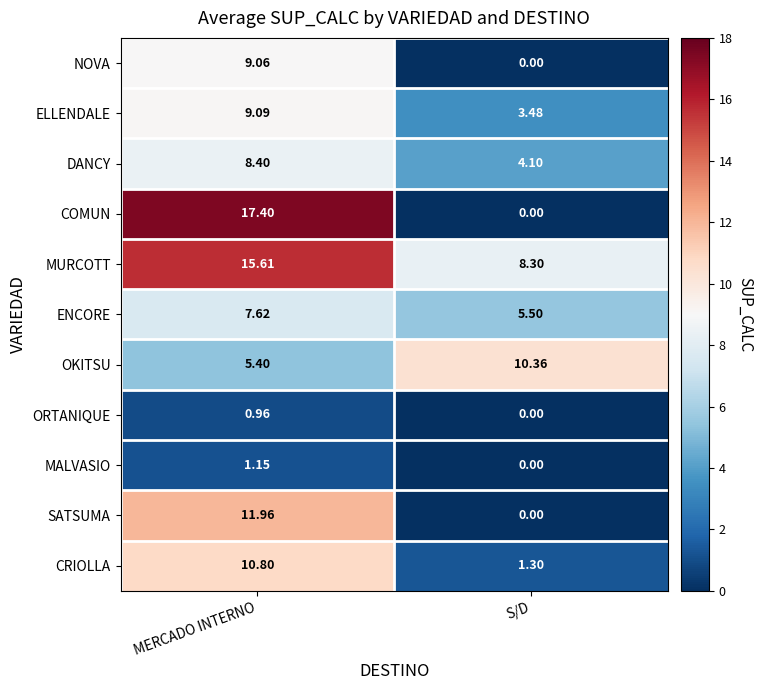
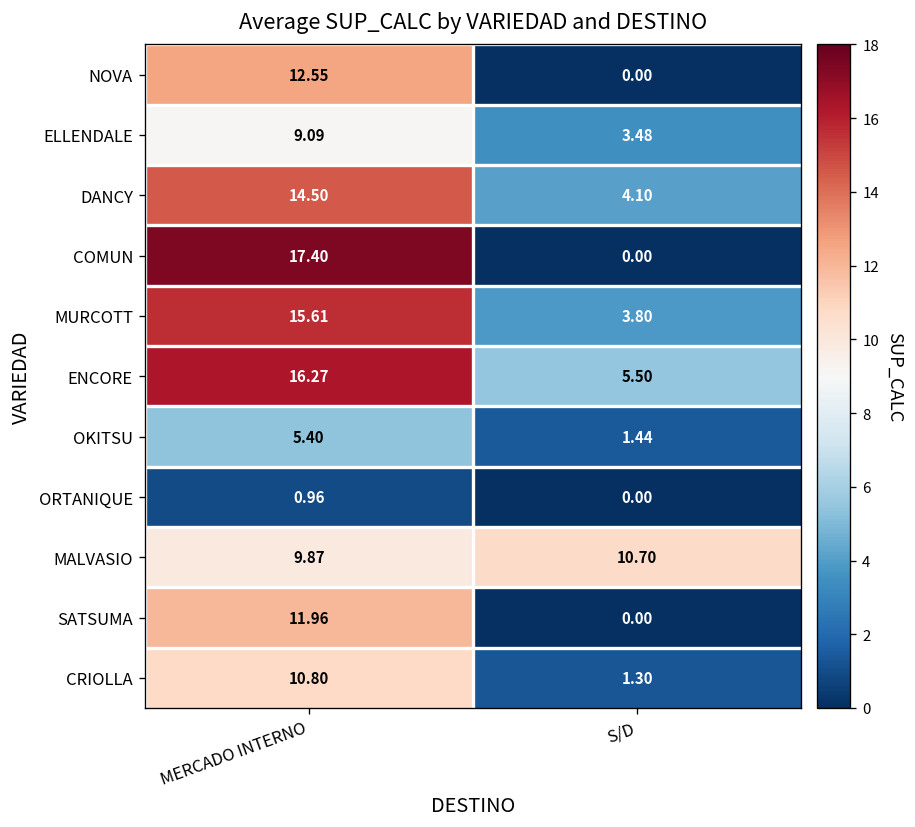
  {
    "NOVA": {
-     "MERCADO INTERNO": 9.06,
+     "MERCADO INTERNO": 12.55,
      "S/D": 0.00
    },
    "ELLENDALE": {
      "MERCADO INTERNO": 9.09,
      "S/D": 3.48
    },
    "DANCY": {
-     "MERCADO INTERNO": 8.40,
+     "MERCADO INTERNO": 14.50,
      "S/D": 4.10
    },
    "COMUN": {
      "MERCADO INTERNO": 17.40,
      "S/D": 0.00
    },
    "MURCOTT": {
      "MERCADO INTERNO": 15.61,
-     "S/D": 8.30
+     "S/D": 3.80
    },
    "ENCORE": {
-     "MERCADO INTERNO": 7.62,
+     "MERCADO INTERNO": 16.27,
      "S/D": 5.50
    },
    "OKITSU": {
      "MERCADO INTERNO": 5.40,
-     "S/D": 10.36
+     "S/D": 1.44
    },
    "ORTANIQUE": {
      "MERCADO INTERNO": 0.96,
      "S/D": 0.00
    },
    "MALVASIO": {
-     "MERCADO INTERNO": 1.15,
-     "S/D": 0.00
+     "MERCADO INTERNO": 9.87,
+     "S/D": 10.70
    },
    "SATSUMA": {
      "MERCADO INTERNO": 11.96,
      "S/D": 0.00
    },
    "CRIOLLA": {
      "MERCADO INTERNO": 10.80,
      "S/D": 1.30
    }
  }
